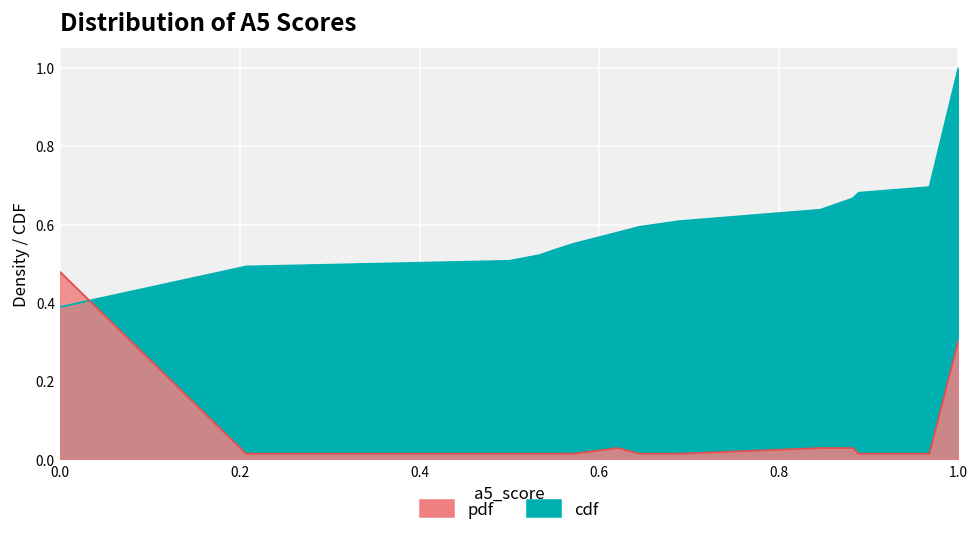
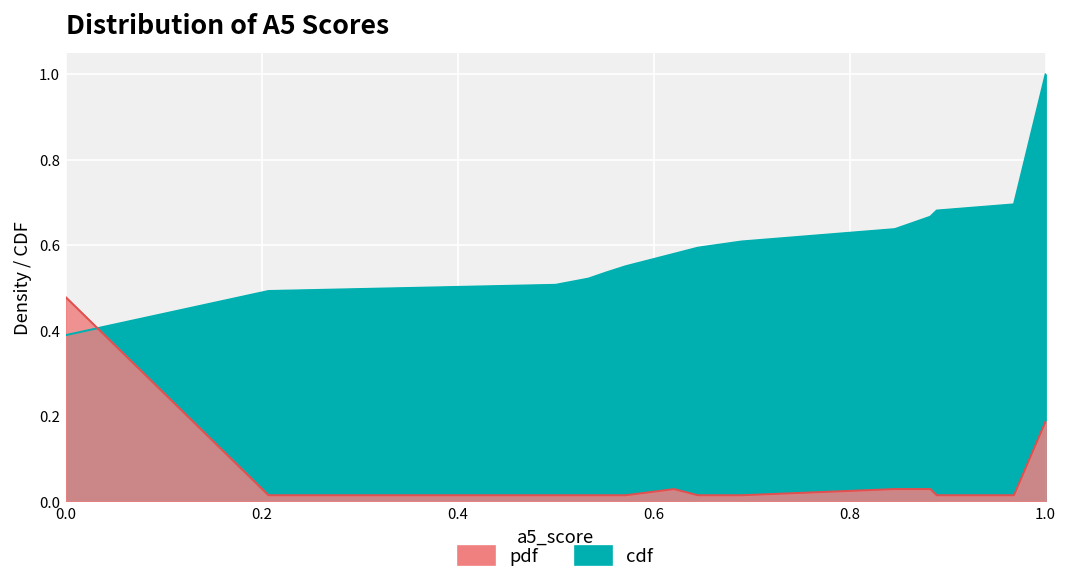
  {
    "cdf": {
      "0.0": 0.39,
      "1.0": 1.00
    },
    "pdf": {
      "0.0": 0.48,
-     "1.0": 0.30
+     "1.0": 0.19
    }
  }
